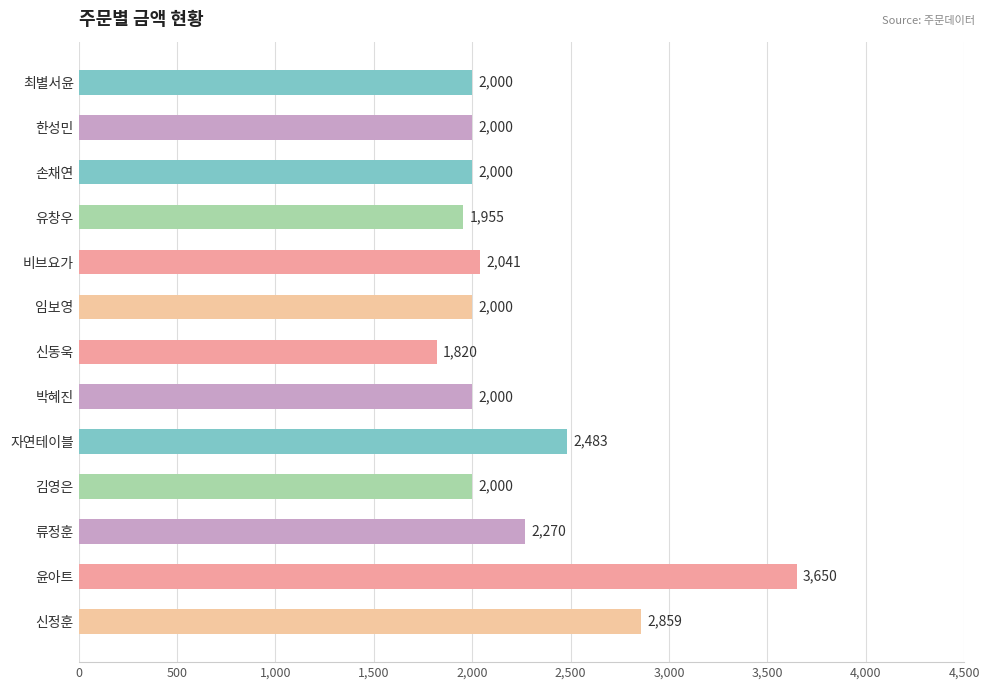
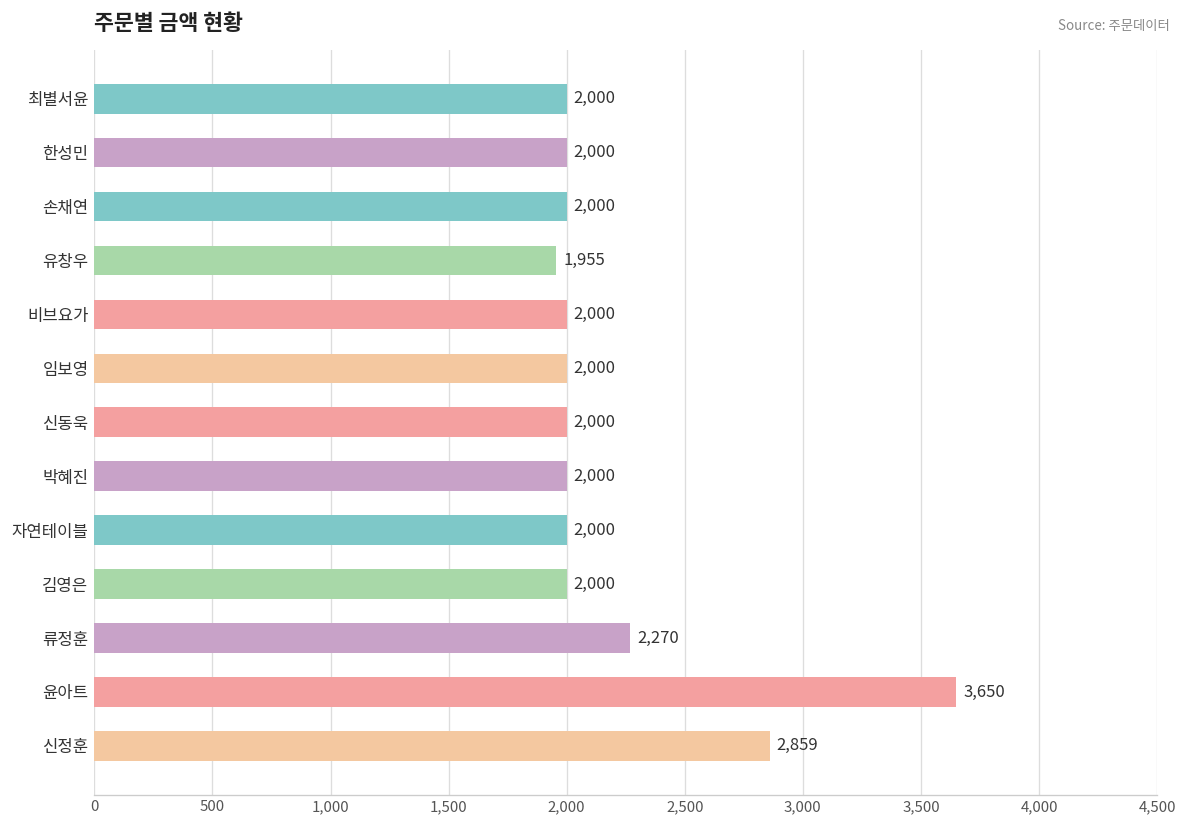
  {
    "최별서윤": "2,000",
    "한성민": "2,000",
    "손채연": "2,000",
    "유창우": "1,955",
-   "비브요가": "2,041",
+   "비브요가": "2,000",
    "임보영": "2,000",
-   "신동욱": "1,820",
+   "신동욱": "2,000",
    "박혜진": "2,000",
-   "자연테이블": "2,483",
+   "자연테이블": "2,000",
    "김영은": "2,000",
    "류정훈": "2,270",
    "윤아트": "3,650",
    "신정훈": "2,859"
  }
